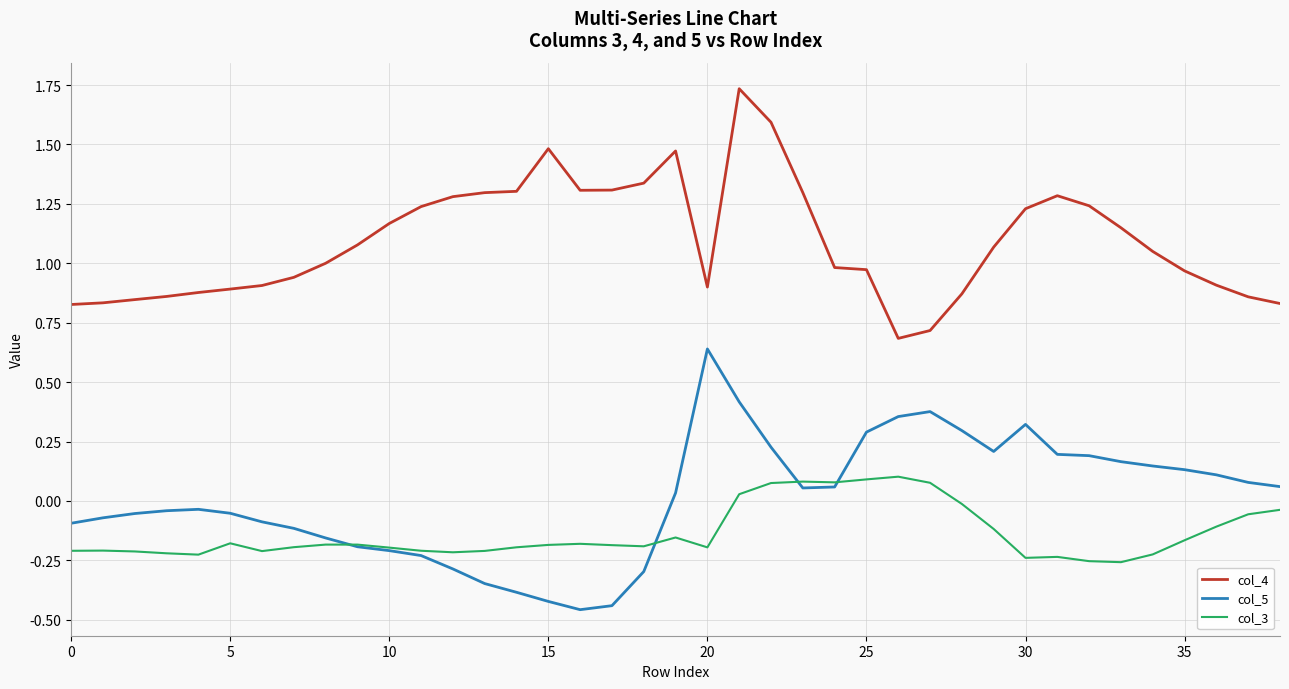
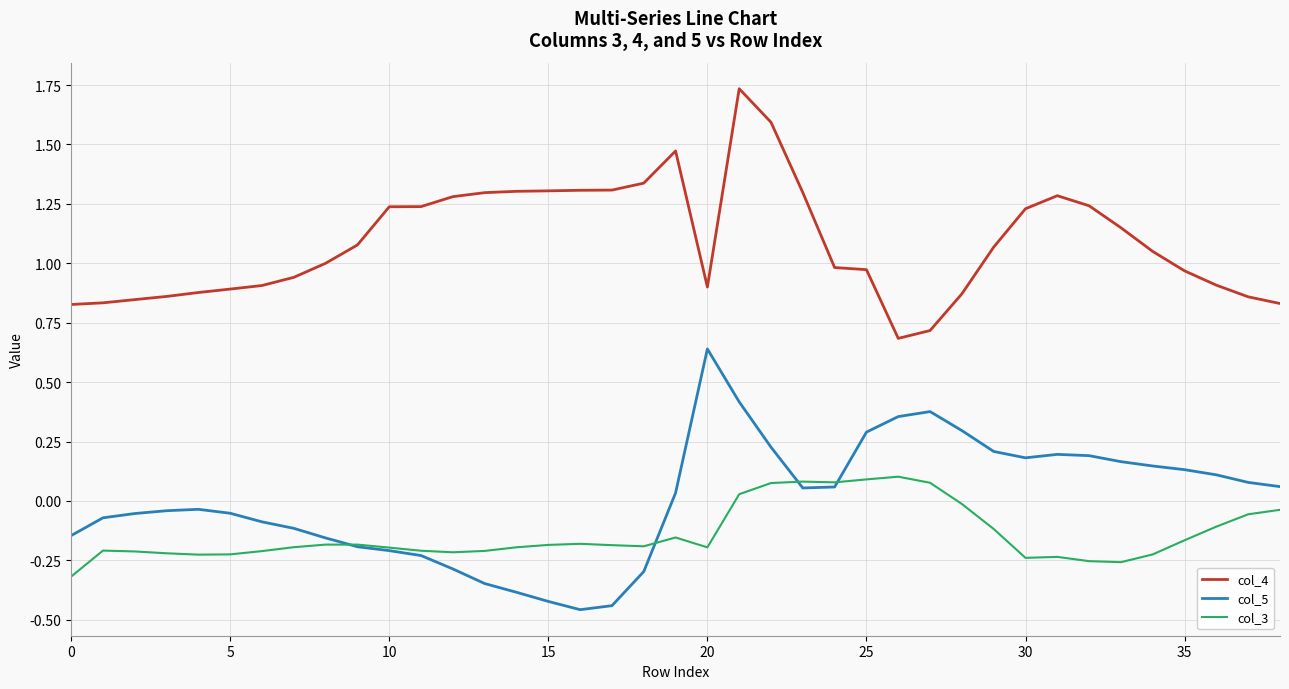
  {
    "col_4": {
      "0": 0.83,
      "5": 0.89,
-     "10": 1.17,
-     "15": 1.48,
+     "10": 1.24,
+     "15": 1.30,
      "20": 0.90,
      "25": 0.97,
      "30": 1.23,
      "35": 0.97
    },
    "col_5": {
-     "0": -0.09,
+     "0": -0.15,
      "5": -0.05,
      "10": -0.21,
      "15": -0.42,
      "20": 0.64,
      "25": 0.29,
-     "30": 0.32,
+     "30": 0.18,
      "35": 0.13
    },
    "col_3": {
-     "0": -0.21,
-     "5": -0.18,
+     "0": -0.32,
+     "5": -0.22,
      "10": -0.20,
      "15": -0.18,
      "20": -0.20,
      "25": 0.09,
      "30": -0.24,
      "35": -0.17
    }
  }
